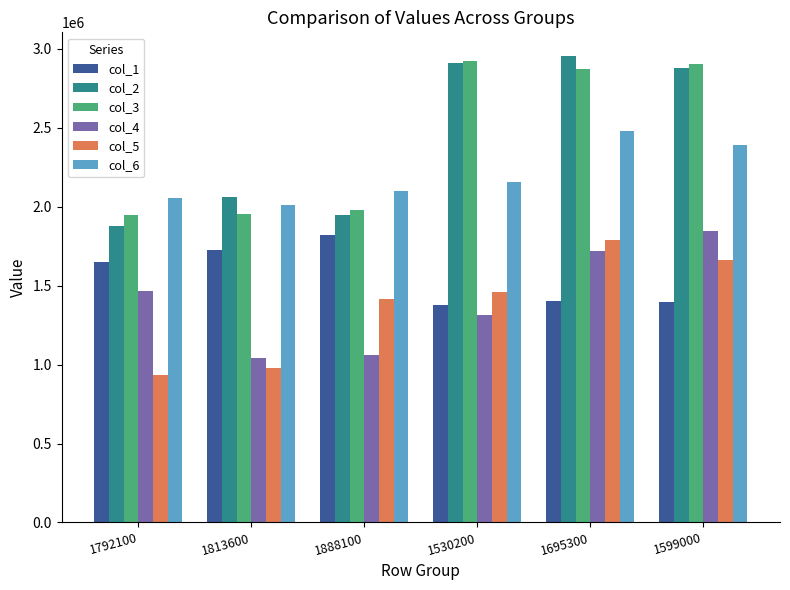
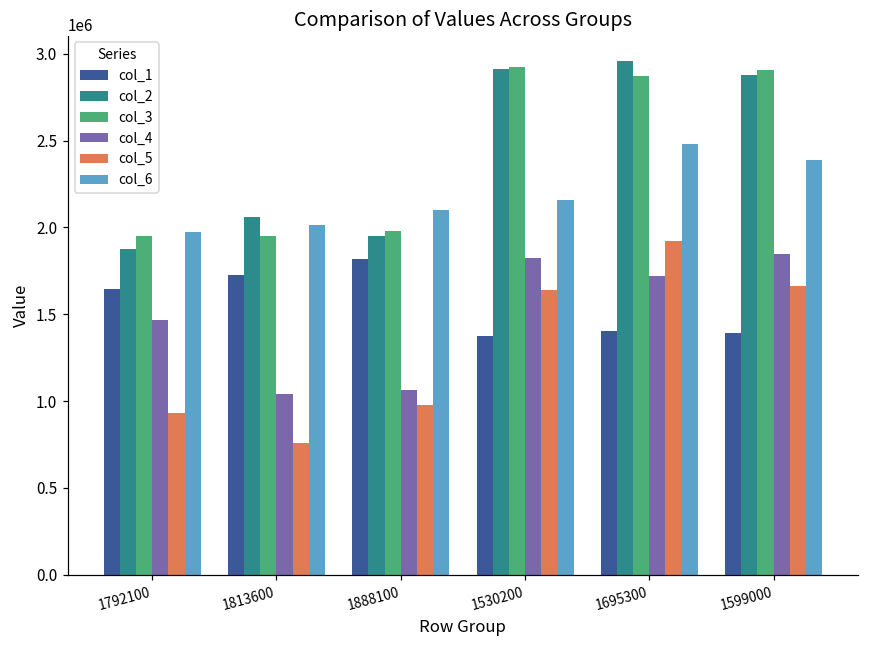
  {
    "col_4": {
      "1792100": 1470000,
      "1813600": 1040000,
      "1888100": 1060000,
-     "1530200": 1310000,
+     "1530200": 1820000,
      "1695300": 1720000,
      "1599000": 1850000
    },
    "col_5": {
      "1792100": 930000,
-     "1813600": 980000,
-     "1888100": 1420000,
-     "1530200": 1460000,
-     "1695300": 1790000,
+     "1813600": 760000,
+     "1888100": 980000,
+     "1530200": 1640000,
+     "1695300": 1920000,
      "1599000": 1660000
    },
    "col_6": {
-     "1792100": 2050000,
+     "1792100": 1980000,
      "1813600": 2010000,
      "1888100": 2100000,
      "1530200": 2160000,
      "1695300": 2480000,
      "1599000": 2390000
    }
  }
